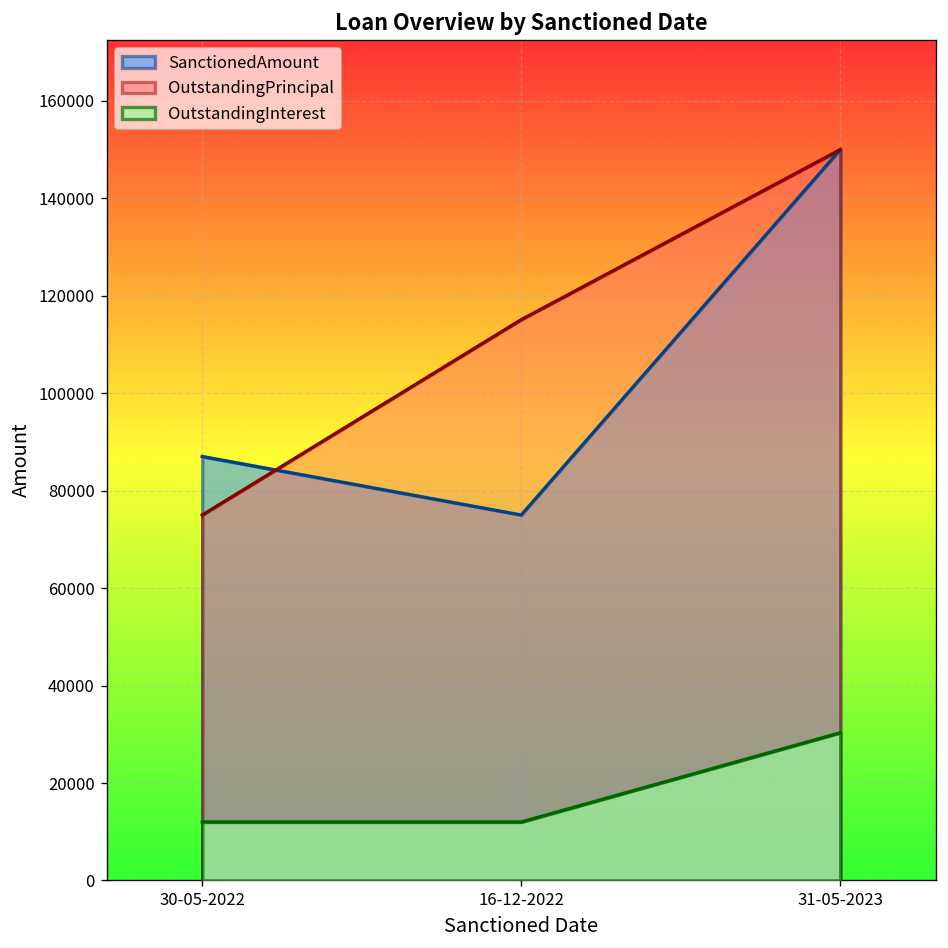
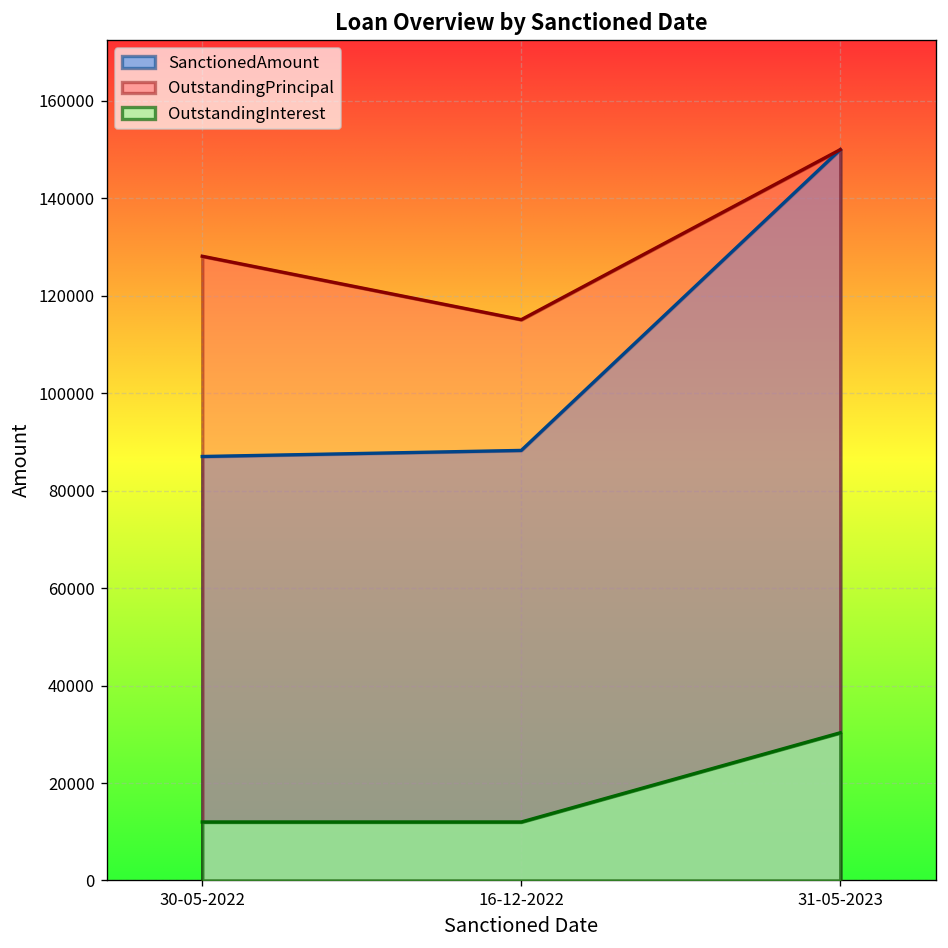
  {
    "SanctionedAmount": {
      "30-05-2022": 87000,
-     "16-12-2022": 75000
+     "16-12-2022": 88000
    },
    "OutstandingPrincipal": {
-     "30-05-2022": 75000,
+     "30-05-2022": 128000,
      "16-12-2022": 115000
    },
    "OutstandingInterest": {
      "30-05-2022": 12000,
      "16-12-2022": 12000,
      "31-05-2023": 30000
    }
  }
